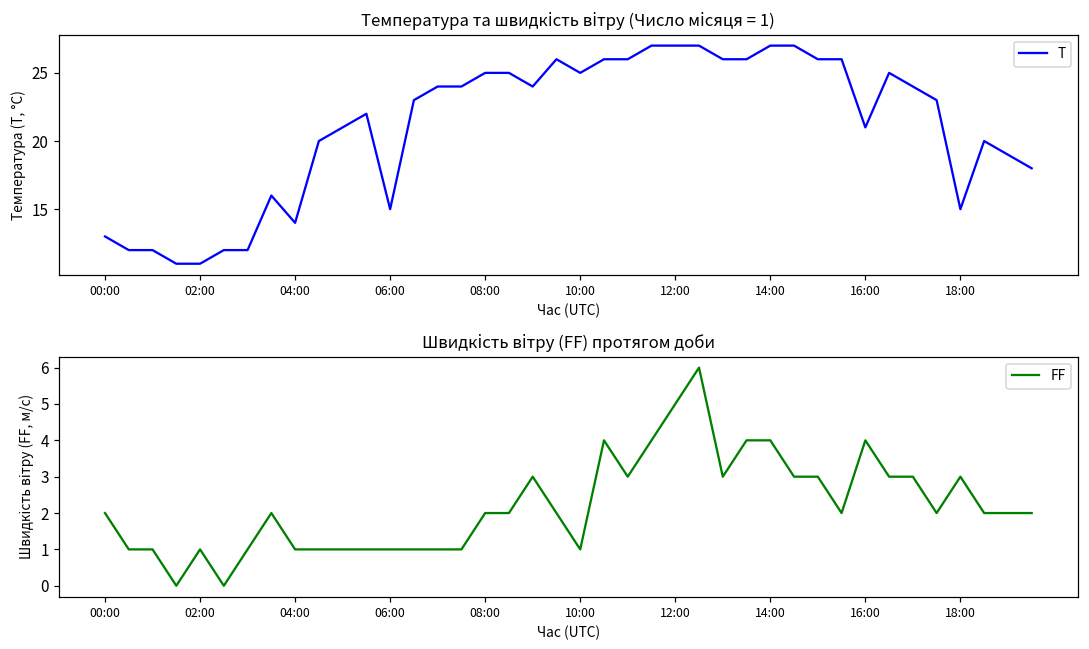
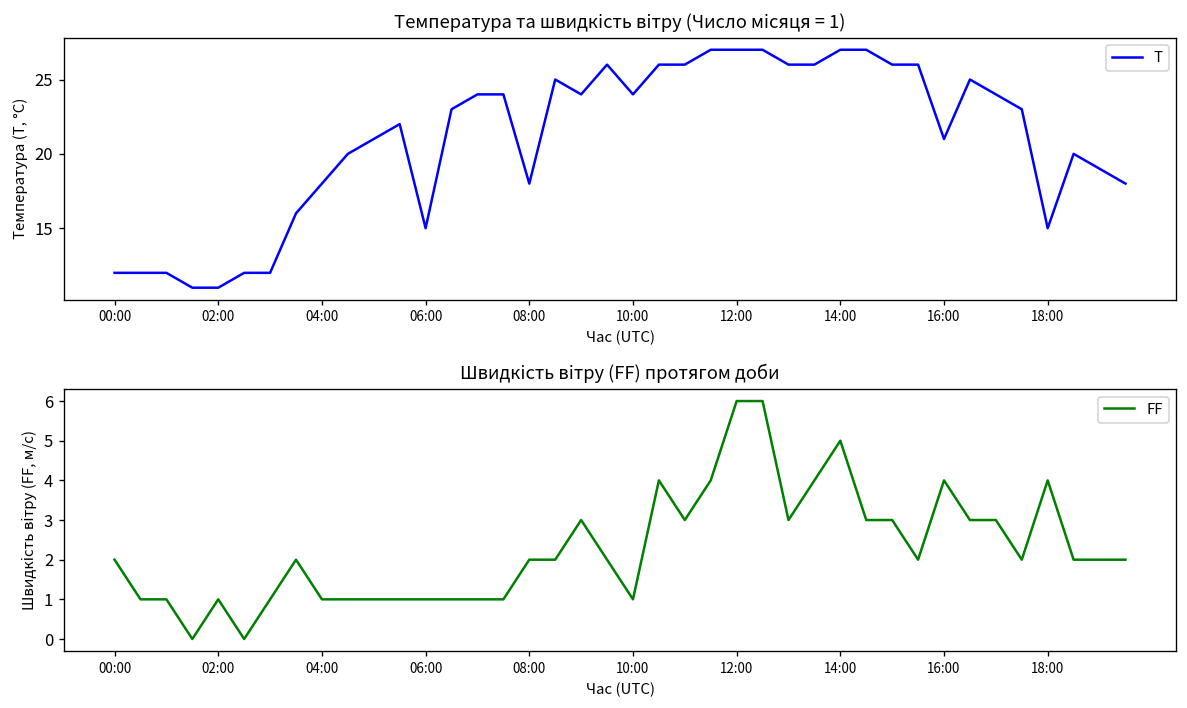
  {
    "Температура та швидкість вітру (Число місяця = 1)": {
-     "00:00": 13,
+     "00:00": 12,
      "02:00": 11,
-     "04:00": 14,
+     "04:00": 18,
      "06:00": 15,
-     "08:00": 25,
-     "10:00": 25,
+     "08:00": 18,
+     "10:00": 24,
      "12:00": 27,
      "14:00": 27,
      "16:00": 21,
      "18:00": 15
    },
    "Швидкість вітру (FF) протягом доби": {
      "00:00": 2,
      "02:00": 1,
      "04:00": 1,
      "06:00": 1,
      "08:00": 2,
      "10:00": 1,
-     "12:00": 5,
-     "14:00": 4,
+     "12:00": 6,
+     "14:00": 5,
      "16:00": 4,
-     "18:00": 3
+     "18:00": 4
    }
  }
